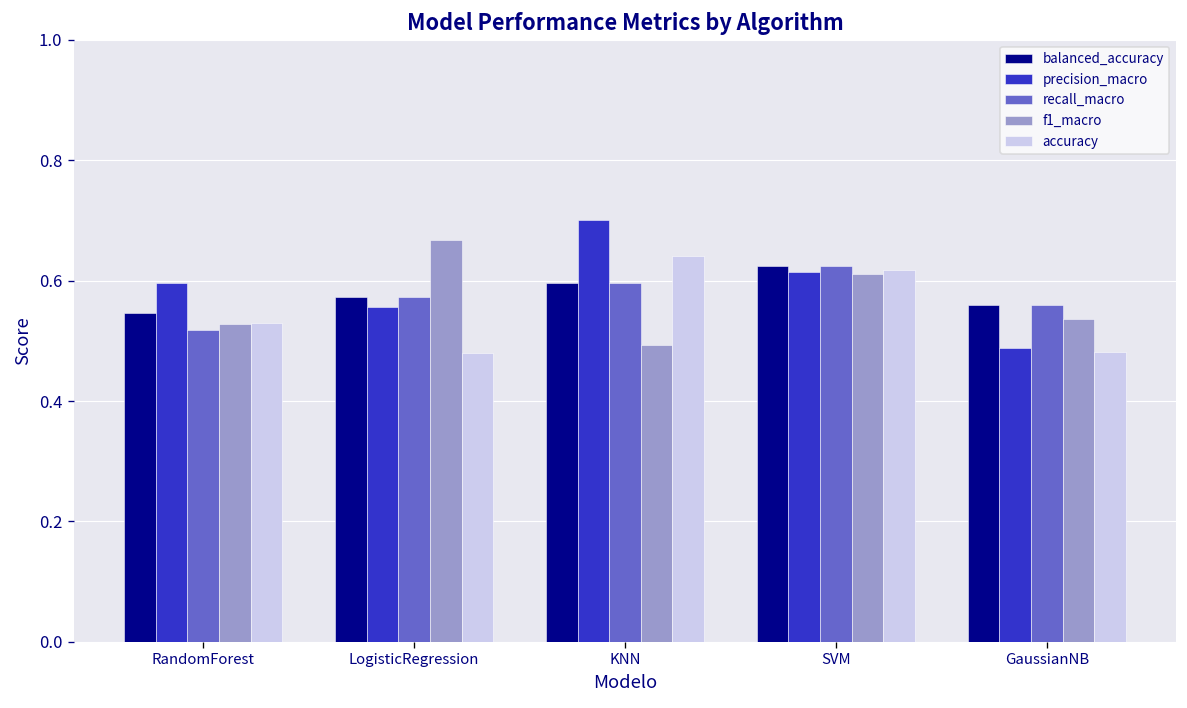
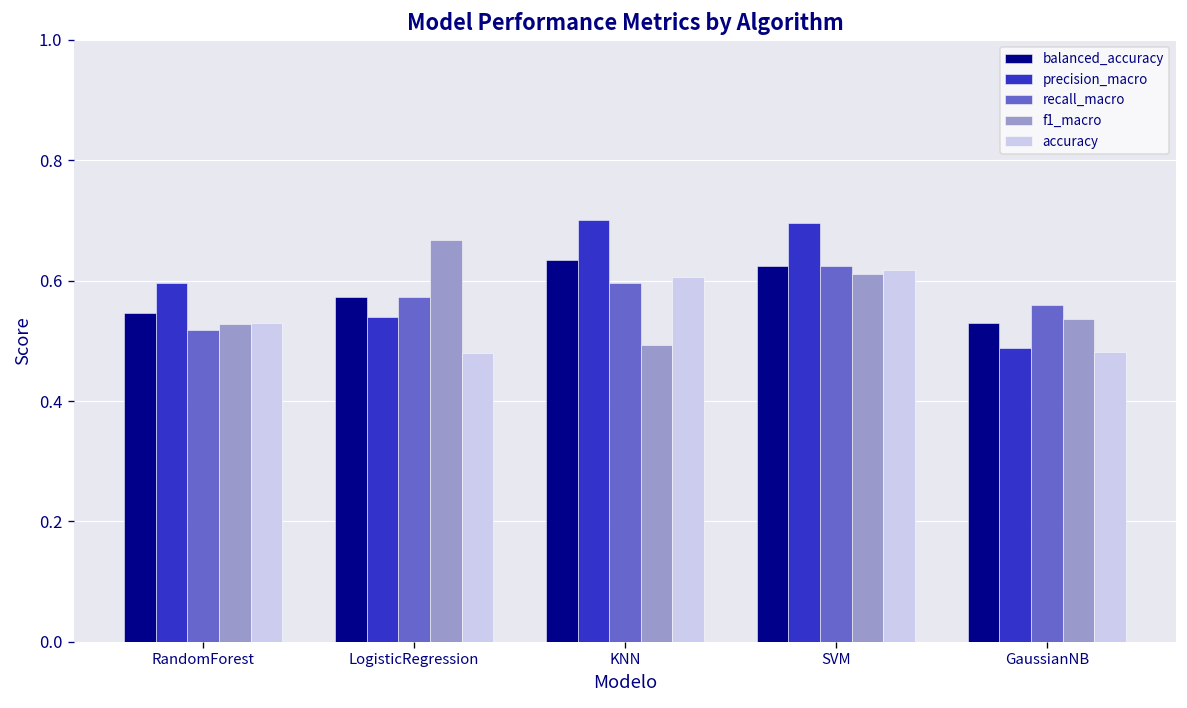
  {
    "balanced_accuracy": {
      "RandomForest": 0.55,
      "LogisticRegression": 0.57,
-     "KNN": 0.60,
+     "KNN": 0.64,
      "SVM": 0.63,
-     "GaussianNB": 0.56
+     "GaussianNB": 0.53
    },
    "precision_macro": {
      "RandomForest": 0.60,
-     "LogisticRegression": 0.56,
+     "LogisticRegression": 0.54,
      "KNN": 0.70,
-     "SVM": 0.61,
+     "SVM": 0.70,
      "GaussianNB": 0.49
    },
    "recall_macro": {
      "RandomForest": 0.52,
      "LogisticRegression": 0.57,
      "KNN": 0.60,
      "SVM": 0.63,
      "GaussianNB": 0.56
    },
    "f1_macro": {
      "RandomForest": 0.53,
      "LogisticRegression": 0.67,
      "KNN": 0.49,
      "SVM": 0.61,
      "GaussianNB": 0.54
    },
    "accuracy": {
      "RandomForest": 0.53,
      "LogisticRegression": 0.48,
-     "KNN": 0.64,
+     "KNN": 0.61,
      "SVM": 0.62,
      "GaussianNB": 0.48
    }
  }
